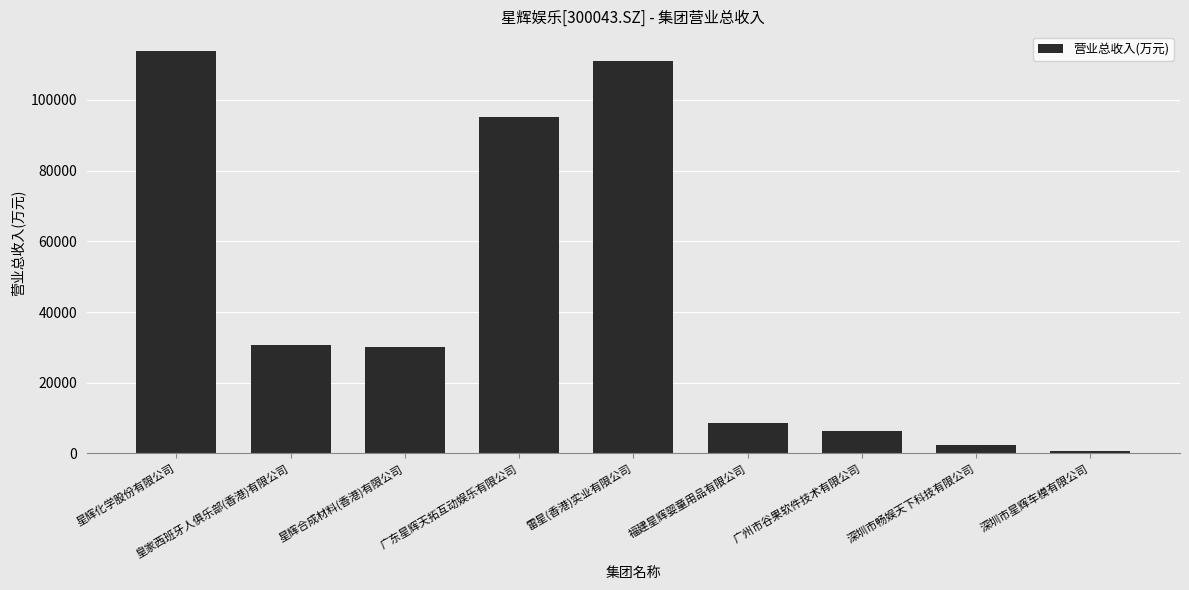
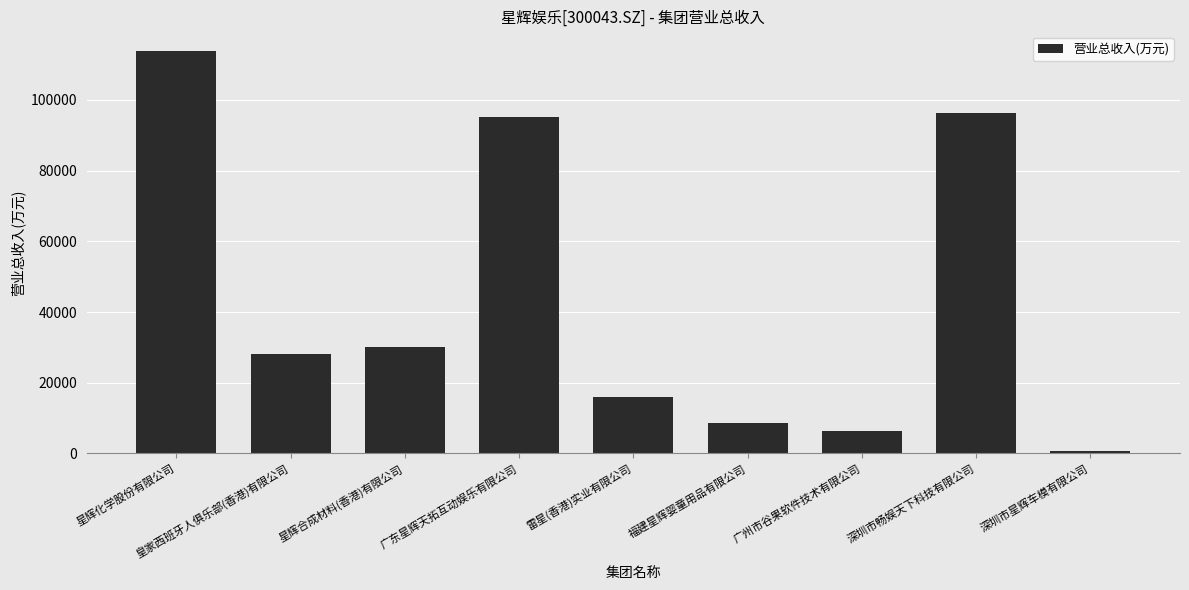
  {
    "星辉化学股份有限公司": 114000,
-   "皇家西班牙人俱乐部(香港)有限公司": 31000,
+   "皇家西班牙人俱乐部(香港)有限公司": 28000,
    "星辉合成材料(香港)有限公司": 30000,
    "广东星辉天拓互动娱乐有限公司": 95000,
-   "雷星(香港)实业有限公司": 111000,
+   "雷星(香港)实业有限公司": 16000,
    "福建星辉婴童用品有限公司": 9000,
    "广州市谷果软件技术有限公司": 6000,
-   "深圳市畅娱天下科技有限公司": 2000
+   "深圳市畅娱天下科技有限公司": 96000
  }
